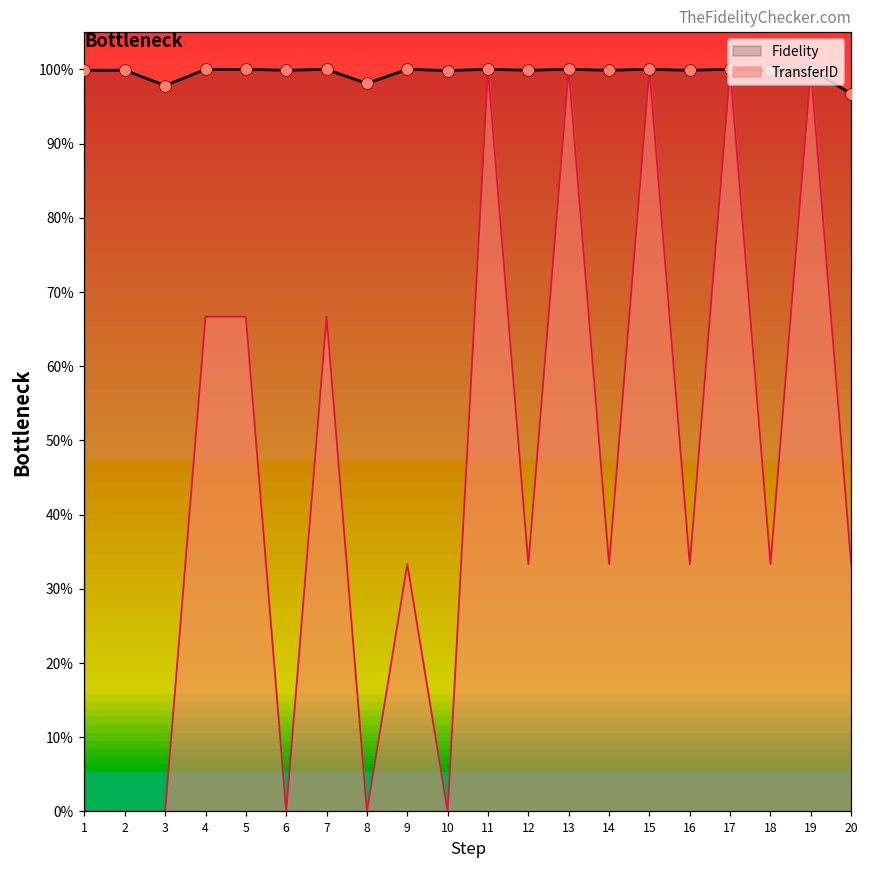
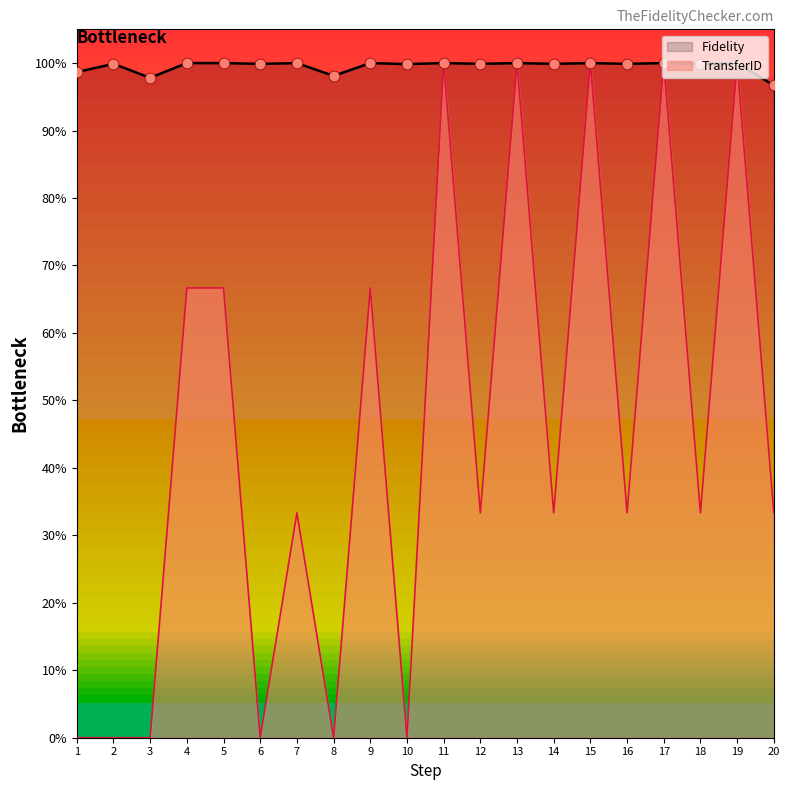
  {
    "Fidelity": {
-     "1": "100%",
+     "1": "99%",
      "2": "100%",
      "3": "98%",
      "4": "100%",
      "5": "100%",
      "6": "100%",
      "7": "100%",
      "8": "98%",
      "9": "100%",
      "10": "100%",
      "12": "100%",
      "14": "100%",
      "16": "100%",
      "20": "97%"
    },
    "TransferID": {
      "1": "0%",
      "2": "0%",
      "3": "0%",
      "4": "67%",
      "5": "67%",
      "6": "0%",
-     "7": "67%",
+     "7": "33%",
      "8": "0%",
-     "9": "33%",
+     "9": "67%",
      "10": "0%",
      "12": "33%",
      "14": "33%",
      "16": "33%",
      "18": "33%",
      "20": "33%"
    }
  }
